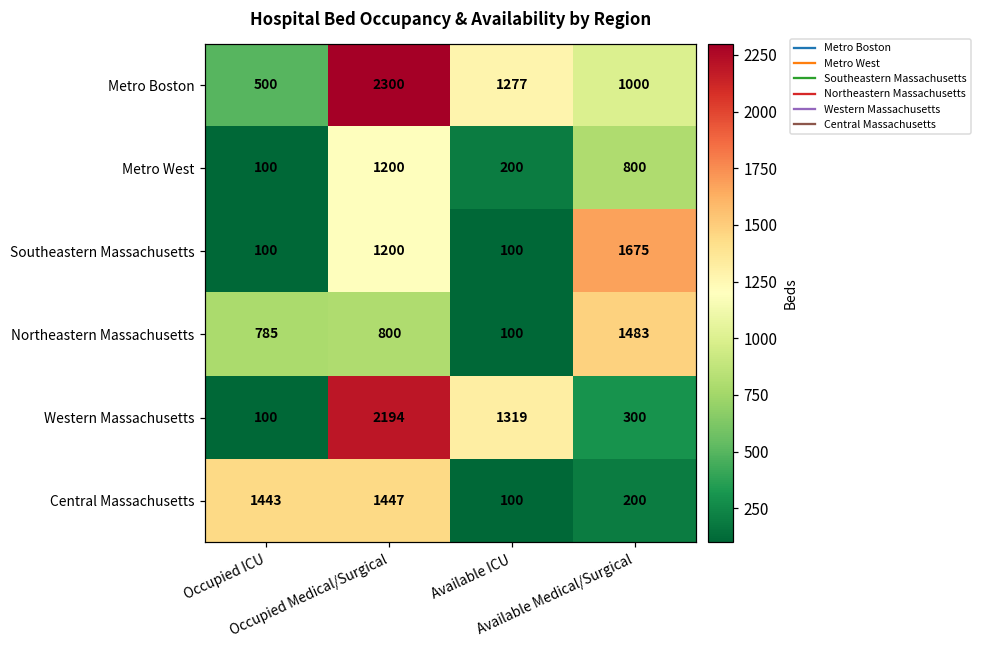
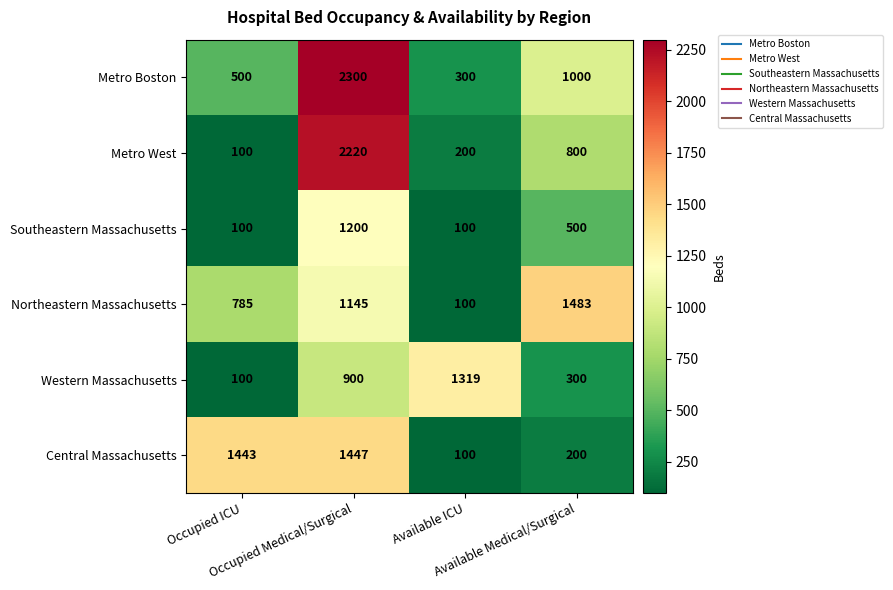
  {
    "Metro Boston": {
      "Occupied ICU": 500,
      "Occupied Medical/Surgical": 2300,
-     "Available ICU": 1277,
+     "Available ICU": 300,
      "Available Medical/Surgical": 1000
    },
    "Metro West": {
      "Occupied ICU": 100,
-     "Occupied Medical/Surgical": 1200,
+     "Occupied Medical/Surgical": 2220,
      "Available ICU": 200,
      "Available Medical/Surgical": 800
    },
    "Southeastern Massachusetts": {
      "Occupied ICU": 100,
      "Occupied Medical/Surgical": 1200,
      "Available ICU": 100,
-     "Available Medical/Surgical": 1675
+     "Available Medical/Surgical": 500
    },
    "Northeastern Massachusetts": {
      "Occupied ICU": 785,
-     "Occupied Medical/Surgical": 800,
+     "Occupied Medical/Surgical": 1145,
      "Available ICU": 100,
      "Available Medical/Surgical": 1483
    },
    "Western Massachusetts": {
      "Occupied ICU": 100,
-     "Occupied Medical/Surgical": 2194,
+     "Occupied Medical/Surgical": 900,
      "Available ICU": 1319,
      "Available Medical/Surgical": 300
    },
    "Central Massachusetts": {
      "Occupied ICU": 1443,
      "Occupied Medical/Surgical": 1447,
      "Available ICU": 100,
      "Available Medical/Surgical": 200
    }
  }
